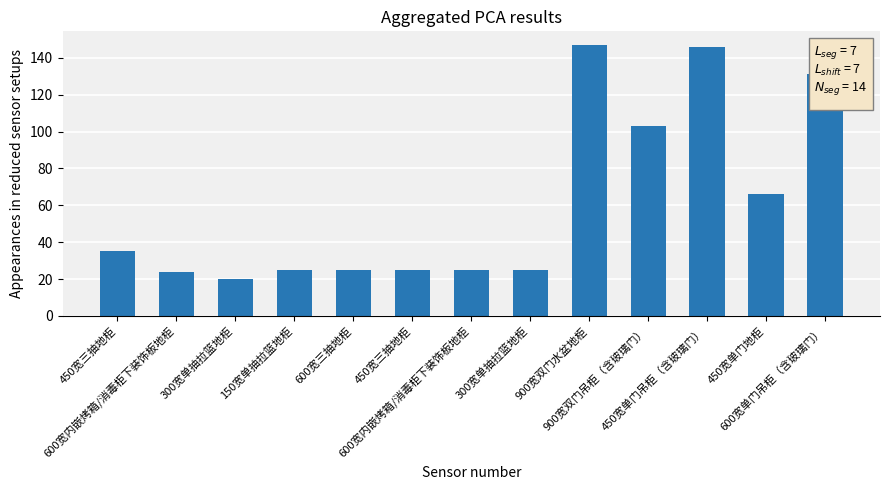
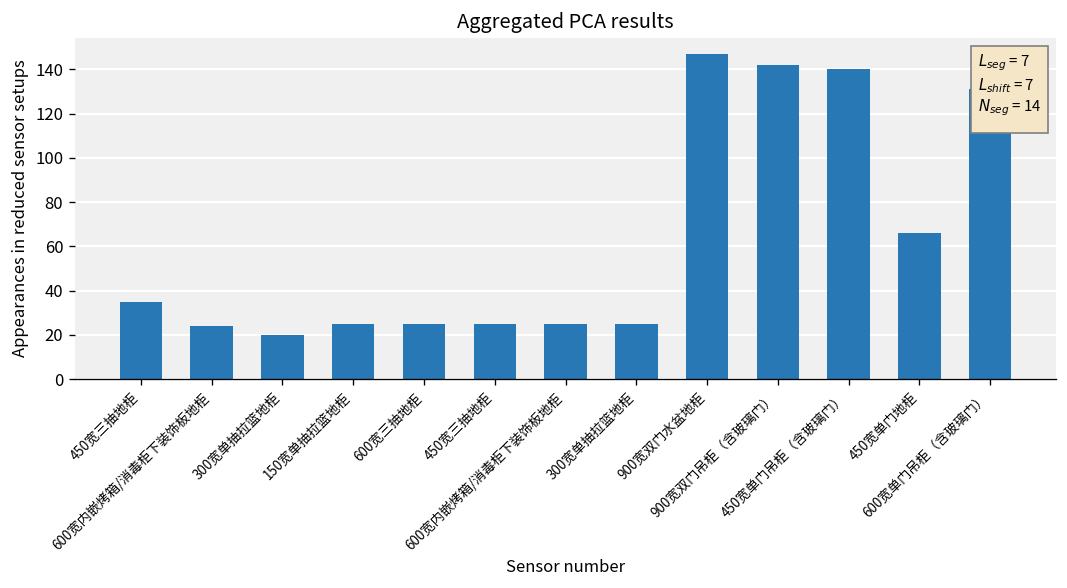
  {
    "150宽单抽拉篮地柜": 25,
    "600宽三抽地柜": 25,
    "900宽双门水盆地柜": 147,
-   "900宽双门吊柜（含玻璃门）": 103,
-   "450宽单门吊柜（含玻璃门）": 146,
+   "900宽双门吊柜（含玻璃门）": 142,
+   "450宽单门吊柜（含玻璃门）": 140,
    "450宽单门地柜": 66
  }
